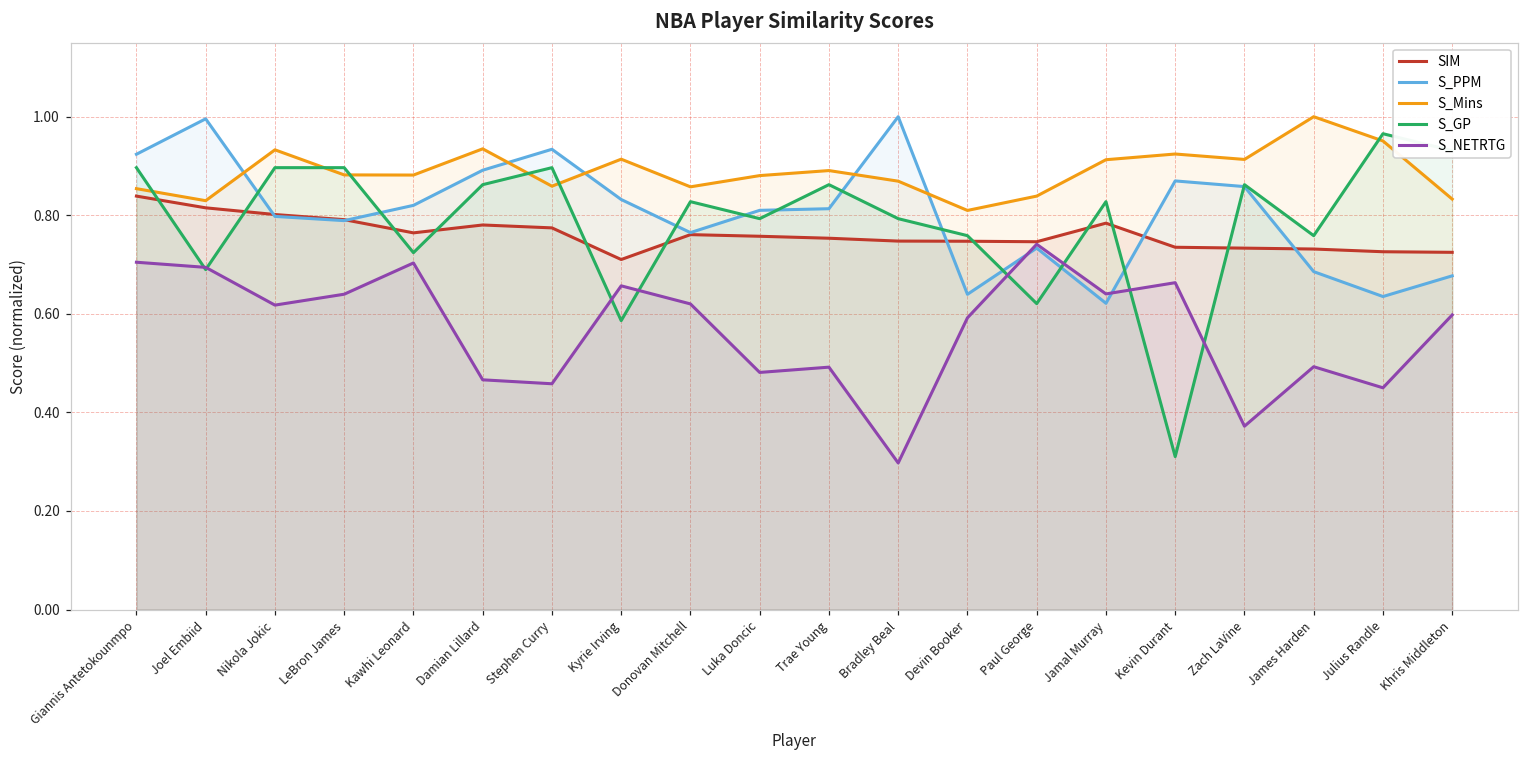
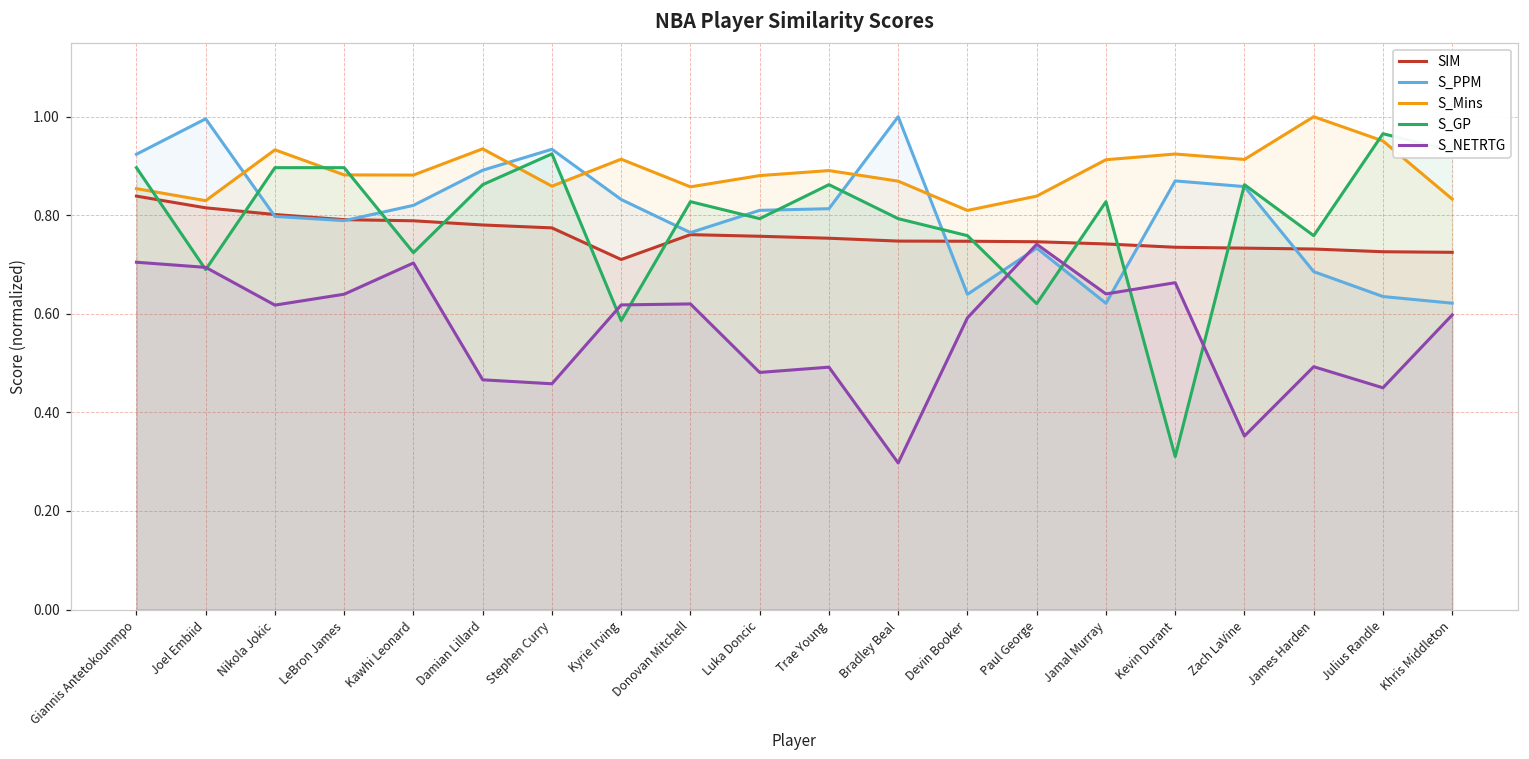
  {
    "SIM": {
      "Giannis Antetokounmpo": 0.84,
      "Joel Embiid": 0.82,
-     "Kawhi Leonard": 0.76,
+     "Kawhi Leonard": 0.79,
      "Damian Lillard": 0.78,
      "Stephen Curry": 0.77,
      "Kyrie Irving": 0.71,
      "Luka Doncic": 0.76,
      "Trae Young": 0.75,
      "Bradley Beal": 0.75,
      "Devin Booker": 0.75,
-     "Jamal Murray": 0.78,
+     "Jamal Murray": 0.74,
      "Kevin Durant": 0.74,
      "Zach LaVine": 0.73,
      "James Harden": 0.73,
      "Julius Randle": 0.73,
      "Khris Middleton": 0.72
    },
    "S_PPM": {
      "Giannis Antetokounmpo": 0.92,
      "Joel Embiid": 1.00,
      "Kawhi Leonard": 0.82,
      "Damian Lillard": 0.89,
      "Stephen Curry": 0.93,
      "Kyrie Irving": 0.83,
      "Luka Doncic": 0.81,
      "Trae Young": 0.81,
      "Bradley Beal": 1.00,
      "Devin Booker": 0.64,
      "Paul George": 0.73,
      "Jamal Murray": 0.62,
      "Kevin Durant": 0.87,
      "James Harden": 0.69,
      "Julius Randle": 0.64,
-     "Khris Middleton": 0.68
+     "Khris Middleton": 0.62
    },
    "S_Mins": {
      "Giannis Antetokounmpo": 0.85,
      "Joel Embiid": 0.83,
      "Nikola Jokic": 0.93,
      "LeBron James": 0.88,
      "Kawhi Leonard": 0.88,
      "Damian Lillard": 0.93,
      "Stephen Curry": 0.86,
      "Kyrie Irving": 0.91,
      "Donovan Mitchell": 0.86,
      "Luka Doncic": 0.88,
      "Trae Young": 0.89,
      "Bradley Beal": 0.87,
      "Devin Booker": 0.81,
      "Paul George": 0.84,
      "Jamal Murray": 0.91,
      "Kevin Durant": 0.92,
      "Zach LaVine": 0.91,
      "James Harden": 1.00,
      "Julius Randle": 0.95,
      "Khris Middleton": 0.83
    },
    "S_GP": {
      "Giannis Antetokounmpo": 0.90,
      "Nikola Jokic": 0.90,
      "LeBron James": 0.90,
      "Kawhi Leonard": 0.72,
      "Damian Lillard": 0.86,
-     "Stephen Curry": 0.90,
+     "Stephen Curry": 0.92,
      "Kyrie Irving": 0.59,
      "Donovan Mitchell": 0.83,
      "Luka Doncic": 0.79,
      "Trae Young": 0.86,
      "Bradley Beal": 0.79,
      "Devin Booker": 0.76,
      "Paul George": 0.62,
      "Jamal Murray": 0.83,
      "Kevin Durant": 0.31,
      "James Harden": 0.76,
      "Julius Randle": 0.97
    },
    "S_NETRTG": {
      "Giannis Antetokounmpo": 0.70,
      "Nikola Jokic": 0.62,
      "LeBron James": 0.64,
      "Kawhi Leonard": 0.70,
      "Damian Lillard": 0.47,
      "Stephen Curry": 0.46,
-     "Kyrie Irving": 0.66,
+     "Kyrie Irving": 0.62,
      "Donovan Mitchell": 0.62,
      "Luka Doncic": 0.48,
      "Trae Young": 0.49,
      "Bradley Beal": 0.30,
      "Devin Booker": 0.59,
      "Jamal Murray": 0.64,
      "Kevin Durant": 0.66,
-     "Zach LaVine": 0.37,
+     "Zach LaVine": 0.35,
      "James Harden": 0.49,
      "Julius Randle": 0.45,
      "Khris Middleton": 0.60
    }
  }
